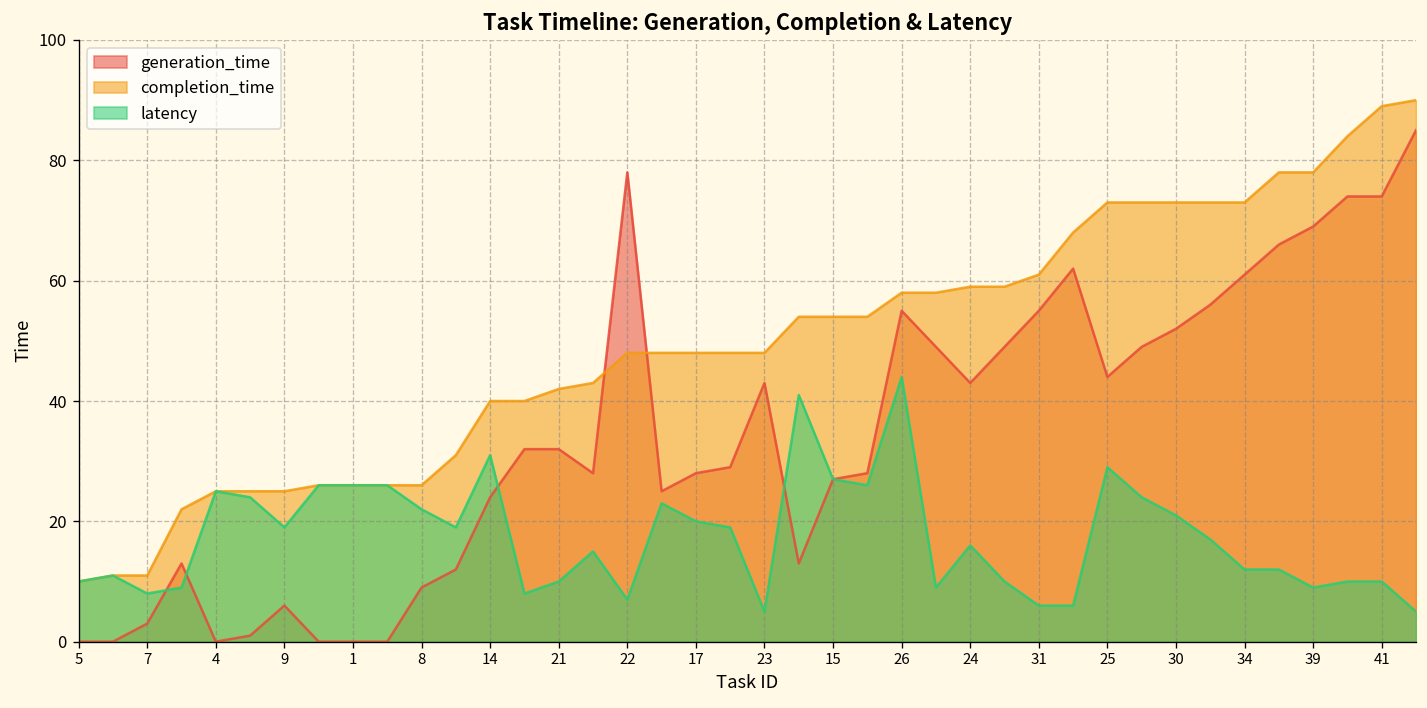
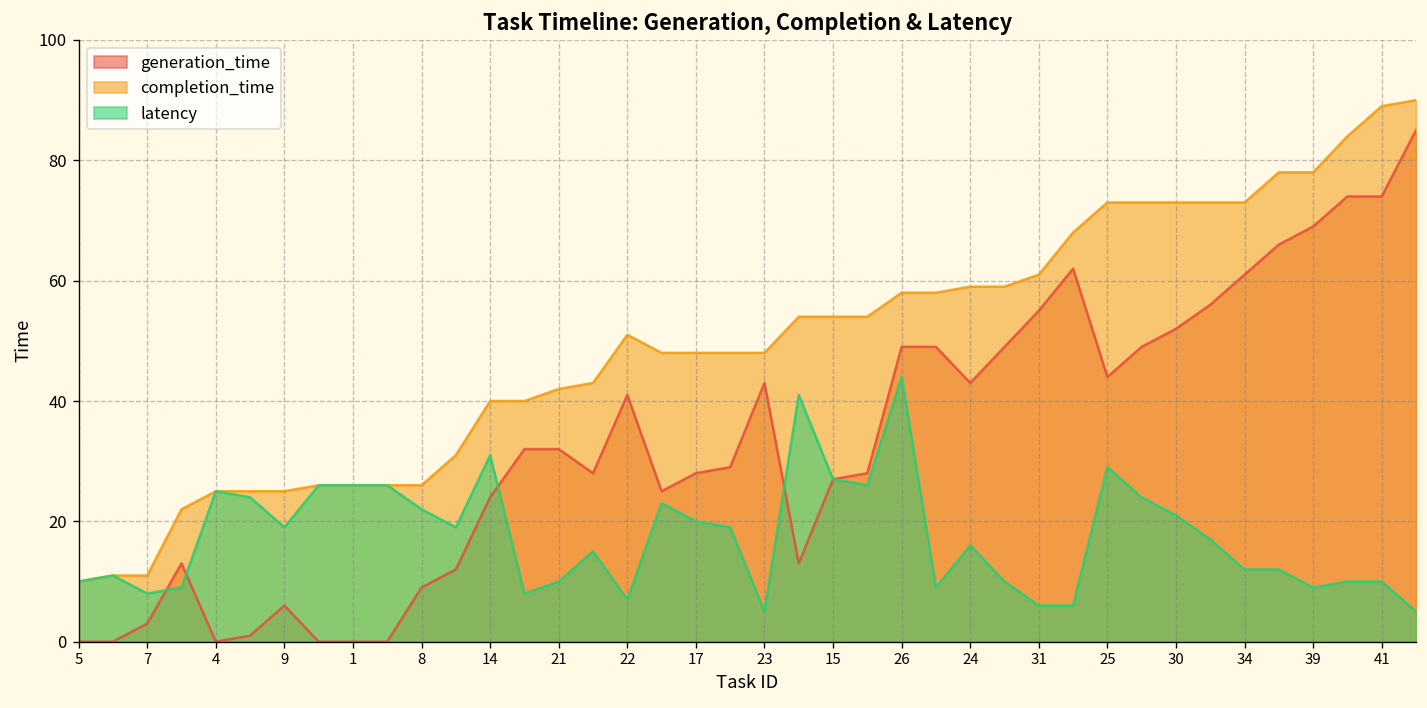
  {
    "generation_time": {
      "4": 0,
      "8": 9,
      "14": 24,
-     "22": 78,
-     "26": 55,
+     "22": 41,
+     "26": 49,
      "24": 43,
      "30": 52,
      "34": 61,
      "41": 74
    },
    "completion_time": {
      "8": 26,
      "14": 40,
-     "22": 48,
+     "22": 51,
      "26": 58,
      "24": 59,
      "30": 73,
      "34": 73,
      "41": 89
    },
    "latency": {
      "8": 22,
      "14": 31,
      "22": 7,
      "26": 44,
      "24": 16,
      "30": 21,
      "34": 12,
      "41": 10
    }
  }
